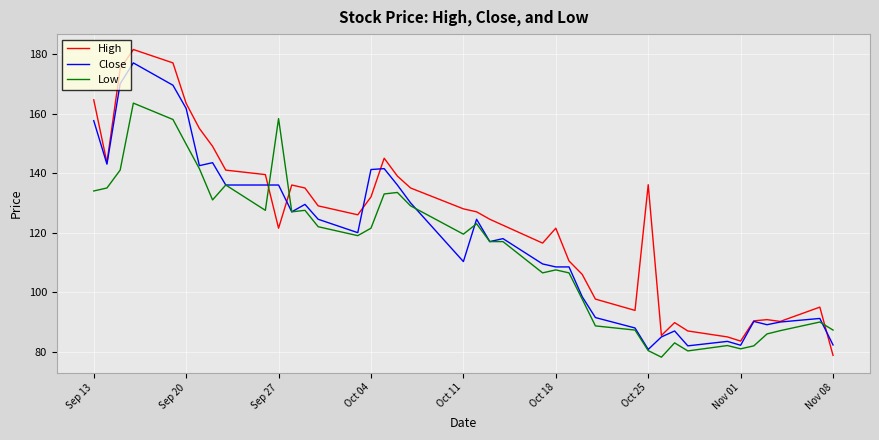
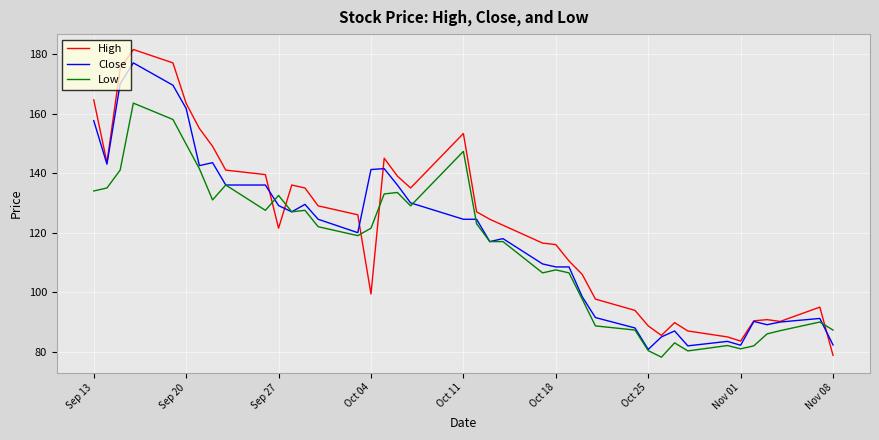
  {
    "High": {
      "Sep 13": 165,
      "Sep 20": 163,
      "Sep 27": 122,
-     "Oct 04": 132,
-     "Oct 11": 128,
-     "Oct 18": 122,
-     "Oct 25": 136,
+     "Oct 04": 99,
+     "Oct 11": 153,
+     "Oct 18": 116,
+     "Oct 25": 89,
      "Nov 01": 84,
      "Nov 08": 79
    },
    "Close": {
      "Sep 13": 158,
      "Sep 20": 162,
-     "Sep 27": 136,
+     "Sep 27": 129,
      "Oct 04": 141,
-     "Oct 11": 110,
+     "Oct 11": 125,
      "Oct 18": 109,
      "Nov 01": 82,
      "Nov 08": 82
    },
    "Low": {
      "Sep 13": 134,
      "Sep 20": 150,
-     "Sep 27": 158,
+     "Sep 27": 133,
      "Oct 04": 122,
-     "Oct 11": 120,
+     "Oct 11": 147,
      "Oct 18": 108,
      "Nov 01": 81,
      "Nov 08": 87
    }
  }
